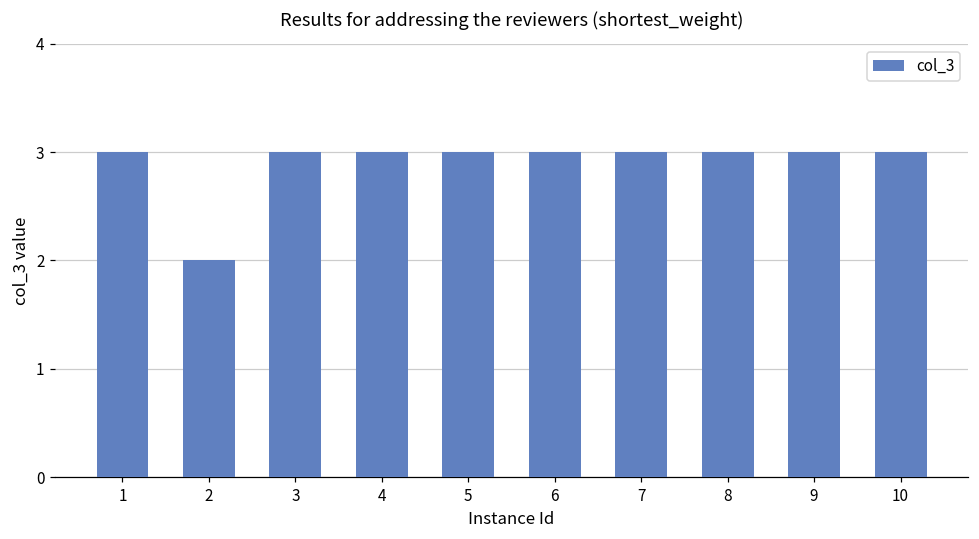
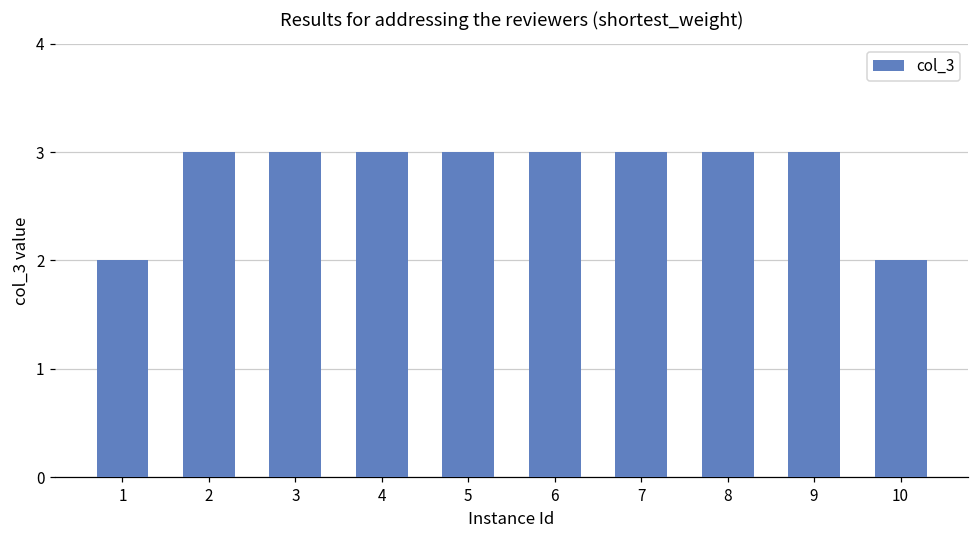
  {
-   "1": 3,
-   "2": 2,
+   "1": 2,
+   "2": 3,
    "3": 3,
    "4": 3,
    "5": 3,
    "6": 3,
    "7": 3,
    "8": 3,
    "9": 3,
-   "10": 3
+   "10": 2
  }
